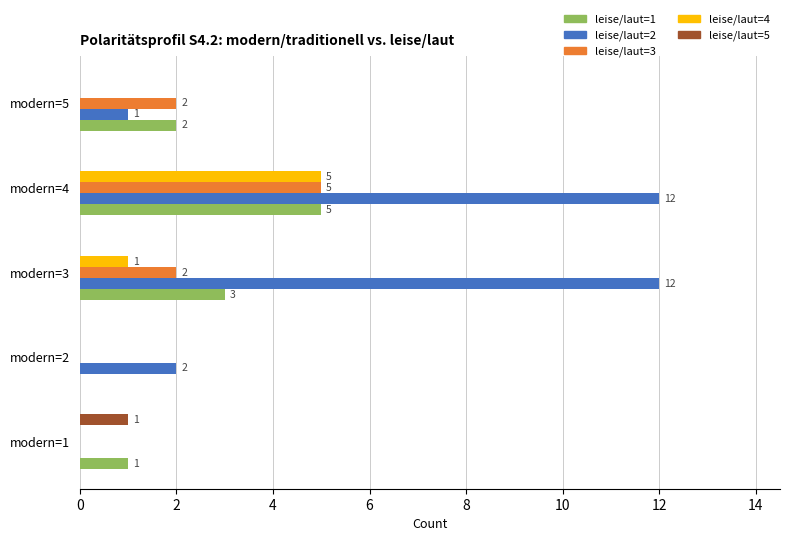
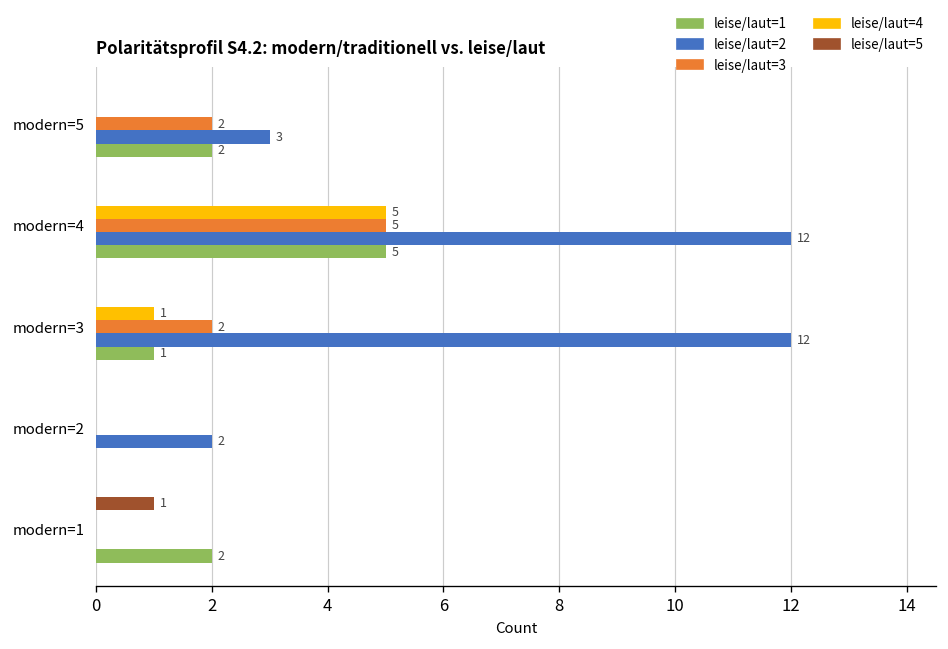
  {
    "leise/laut=1": {
      "modern=5": 2,
      "modern=4": 5,
-     "modern=3": 3,
-     "modern=1": 1
+     "modern=3": 1,
+     "modern=1": 2
    },
    "leise/laut=2": {
-     "modern=5": 1,
+     "modern=5": 3,
      "modern=4": 12,
      "modern=3": 12,
      "modern=2": 2
    },
    "leise/laut=3": {
      "modern=5": 2,
      "modern=4": 5,
      "modern=3": 2
    },
    "leise/laut=4": {
      "modern=4": 5,
      "modern=3": 1
    },
    "leise/laut=5": {
      "modern=1": 1
    }
  }
